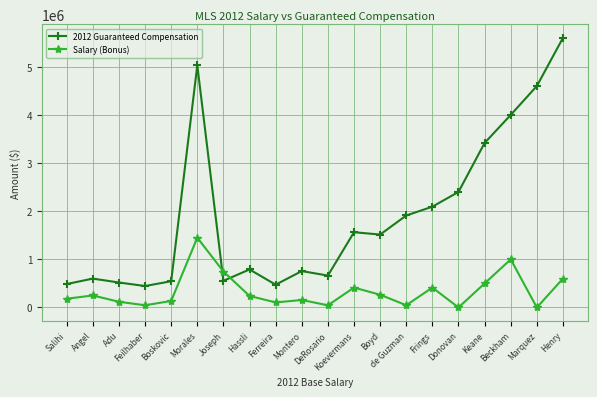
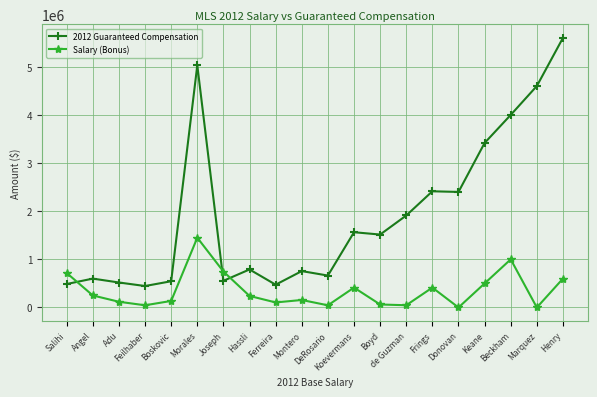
  {
    "2012 Guaranteed Compensation": {
      "Salihi": 500000,
      "Angel": 600000,
      "Adu": 500000,
      "Feilhaber": 400000,
      "Boskovic": 500000,
      "Morales": 5000000,
      "Joseph": 600000,
      "Hassli": 800000,
      "Ferreira": 500000,
      "Montero": 800000,
      "DeRosario": 700000,
      "Koevermans": 1600000,
      "Boyd": 1500000,
      "de Guzman": 1900000,
-     "Frings": 2100000,
+     "Frings": 2400000,
      "Donovan": 2400000,
      "Keane": 3400000,
      "Beckham": 4000000,
      "Marquez": 4600000,
      "Henry": 5600000
    },
    "Salary (Bonus)": {
-     "Salihi": 200000,
+     "Salihi": 700000,
      "Angel": 300000,
      "Adu": 100000,
      "Feilhaber": 0,
      "Boskovic": 100000,
      "Morales": 1400000,
      "Joseph": 700000,
      "Hassli": 200000,
      "Ferreira": 100000,
      "Montero": 200000,
      "DeRosario": 0,
      "Koevermans": 400000,
-     "Boyd": 300000,
+     "Boyd": 100000,
      "de Guzman": 0,
      "Frings": 400000,
      "Donovan": 0,
      "Keane": 500000,
      "Beckham": 1000000,
      "Marquez": 0,
      "Henry": 600000
    }
  }
